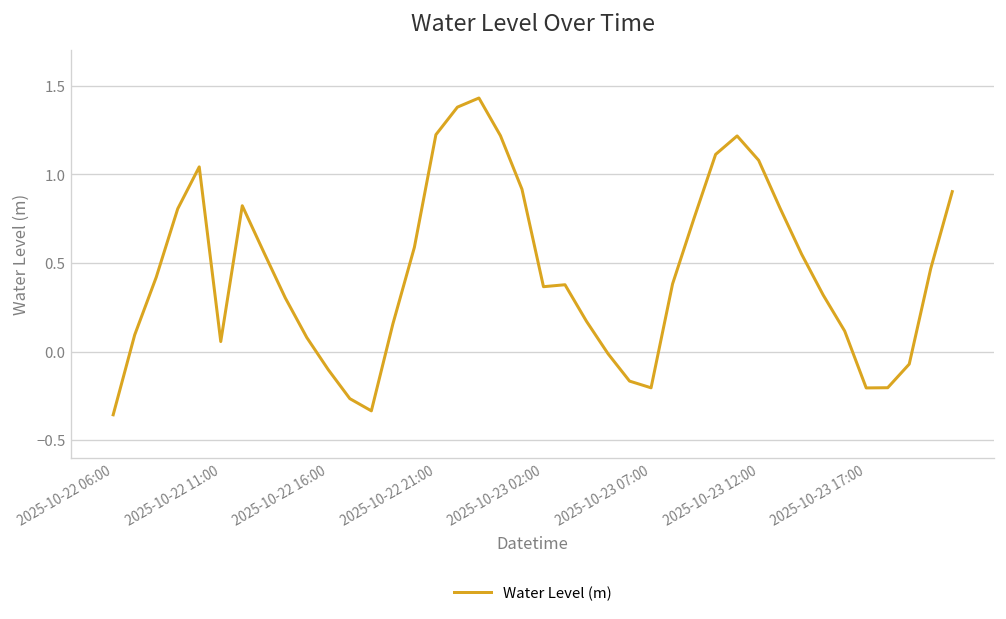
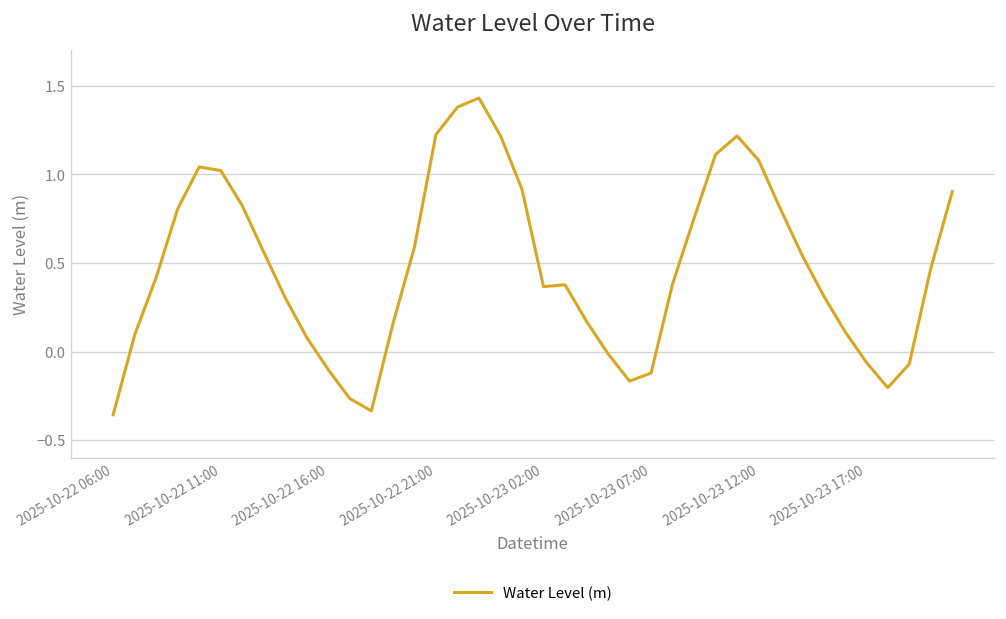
  {
    "2025-10-22 06:00": -0.36,
-   "2025-10-22 11:00": 0.06,
+   "2025-10-22 11:00": 1.02,
    "2025-10-22 16:00": -0.10,
    "2025-10-22 21:00": 1.22,
    "2025-10-23 02:00": 0.37,
-   "2025-10-23 07:00": -0.20,
+   "2025-10-23 07:00": -0.12,
    "2025-10-23 12:00": 1.08,
-   "2025-10-23 17:00": -0.21
+   "2025-10-23 17:00": -0.06
  }
